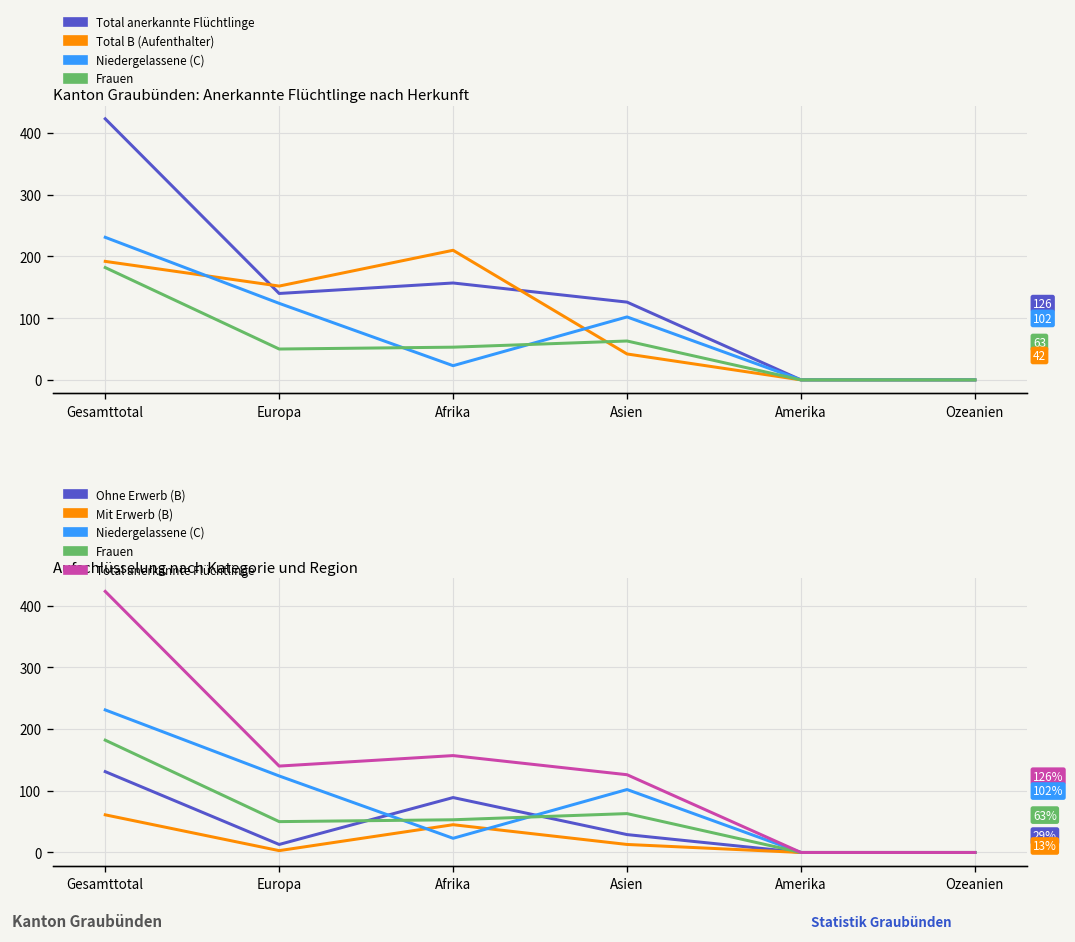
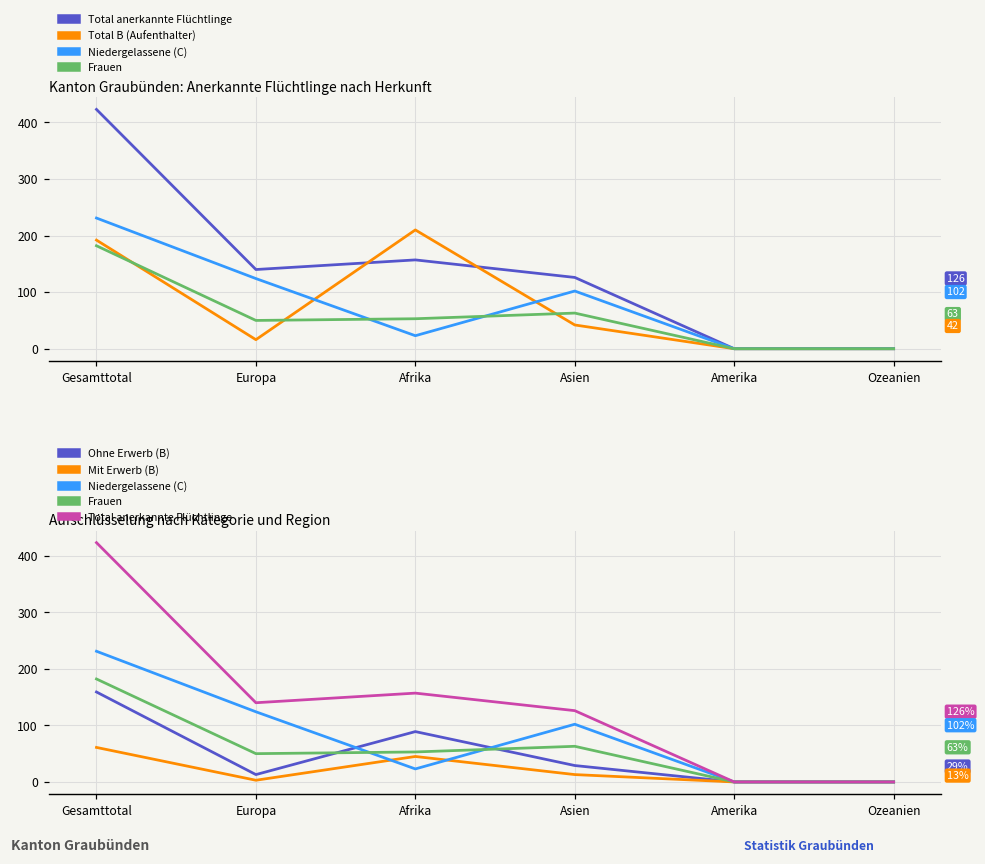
  {
    "Kanton Graubünden: Anerkannte Flüchtlinge nach Herkunft": {
      "Total B (Aufenthalter)": {
        "Gesamttotal": 190,
-       "Europa": 150,
+       "Europa": 20,
        "Afrika": 210,
        "Asien": 40
      },
      "Niedergelassene (C)": {
        "Gesamttotal": 230,
        "Europa": 120,
        "Afrika": 20,
        "Asien": 100
      },
      "Frauen": {
        "Gesamttotal": 180,
        "Europa": 50,
        "Afrika": 50,
        "Asien": 60
      }
    },
    "Aufschlüsselung nach Kategorie und Region": {
      "Ohne Erwerb (B)": {
-       "Gesamttotal": 130,
+       "Gesamttotal": 160,
        "Europa": 10,
        "Afrika": 90,
        "Asien": 30
      },
      "Mit Erwerb (B)": {
        "Gesamttotal": 60,
        "Europa": 0,
        "Afrika": 50,
        "Asien": 10
      },
      "Niedergelassene (C)": {
        "Gesamttotal": 230,
        "Europa": 120,
        "Afrika": 20,
        "Asien": 100
      },
      "Frauen": {
        "Gesamttotal": 180,
        "Europa": 50,
        "Afrika": 50,
        "Asien": 60
      },
      "Total anerkannte Flüchtlinge": {
        "Gesamttotal": 420,
        "Europa": 140,
        "Afrika": 160,
        "Asien": 130
      }
    }
  }
